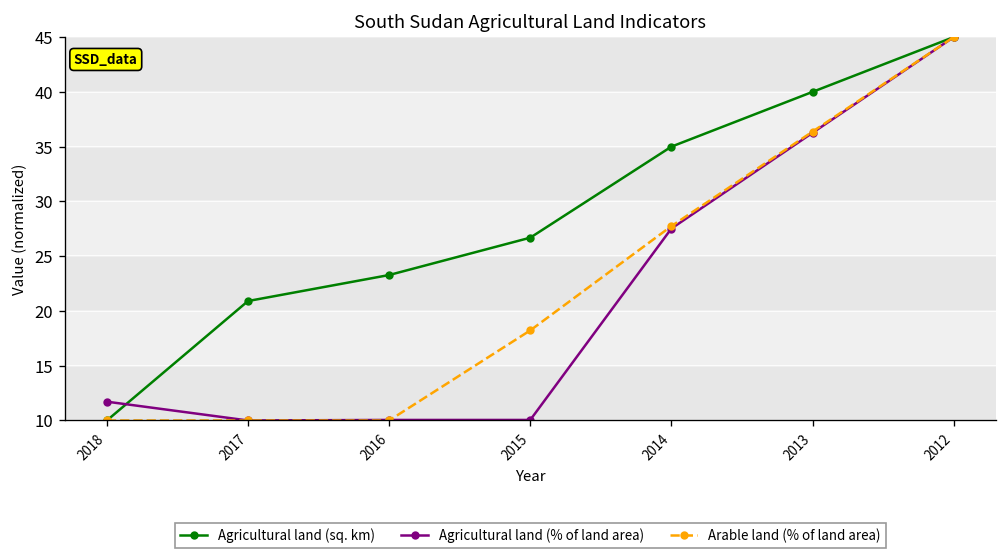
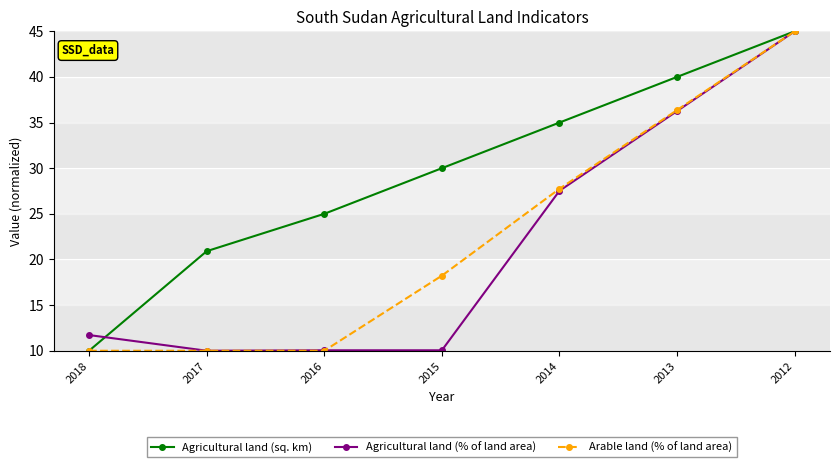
  {
    "Agricultural land (sq. km)": {
      "2017": 21,
-     "2016": 23,
-     "2015": 27,
+     "2016": 25,
+     "2015": 30,
      "2014": 35,
      "2013": 40
    },
    "Agricultural land (% of land area)": {
      "2018": 12,
      "2015": 10
    },
    "Arable land (% of land area)": {
      "2015": 18
    }
  }
